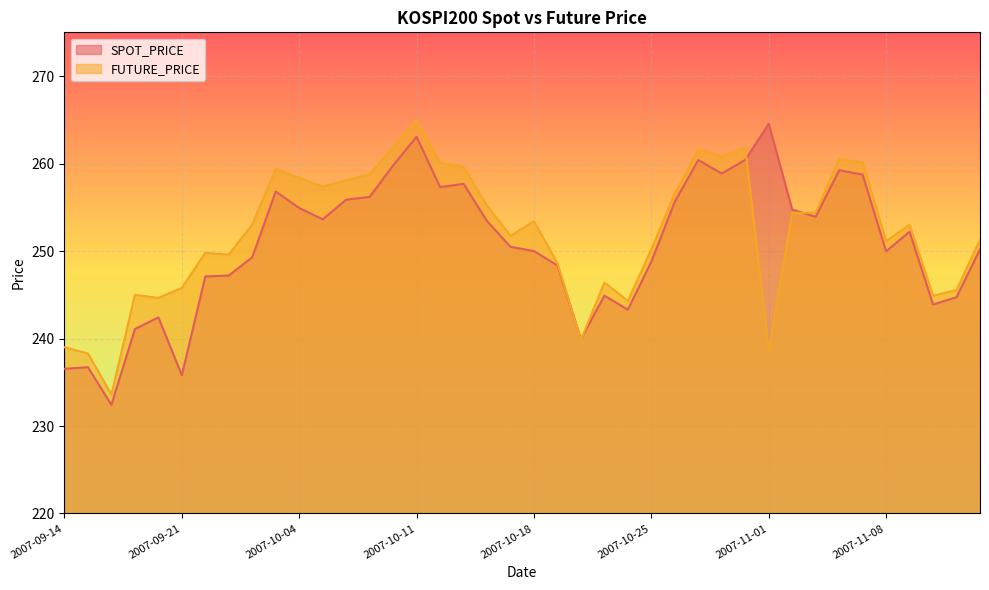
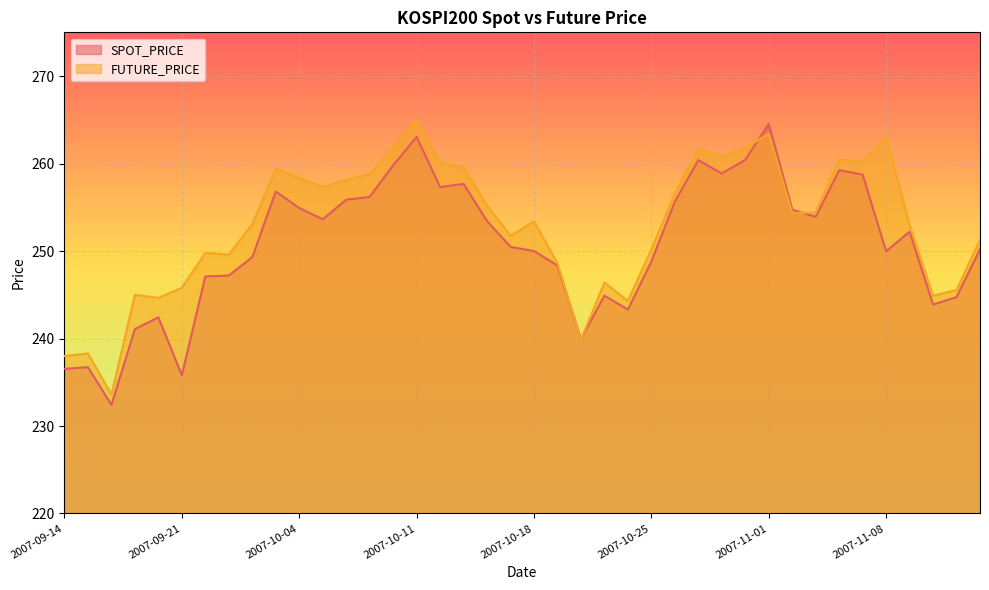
  {
    "SPOT_PRICE": {
      "2007-09-14": 237,
      "2007-09-21": 236,
      "2007-10-04": 255,
      "2007-10-11": 263,
      "2007-10-18": 250,
      "2007-10-25": 249,
      "2007-11-01": 265,
      "2007-11-08": 250
    },
    "FUTURE_PRICE": {
-     "2007-09-14": 239,
+     "2007-09-14": 238,
      "2007-09-21": 246,
      "2007-10-04": 258,
      "2007-10-11": 265,
      "2007-10-18": 253,
      "2007-10-25": 250,
-     "2007-11-01": 239,
-     "2007-11-08": 251
+     "2007-11-01": 263,
+     "2007-11-08": 263
    }
  }
